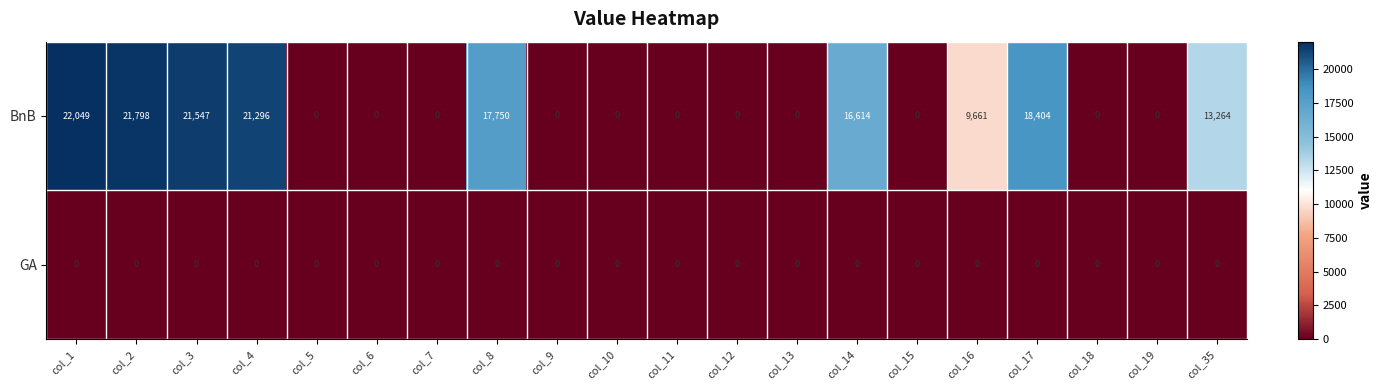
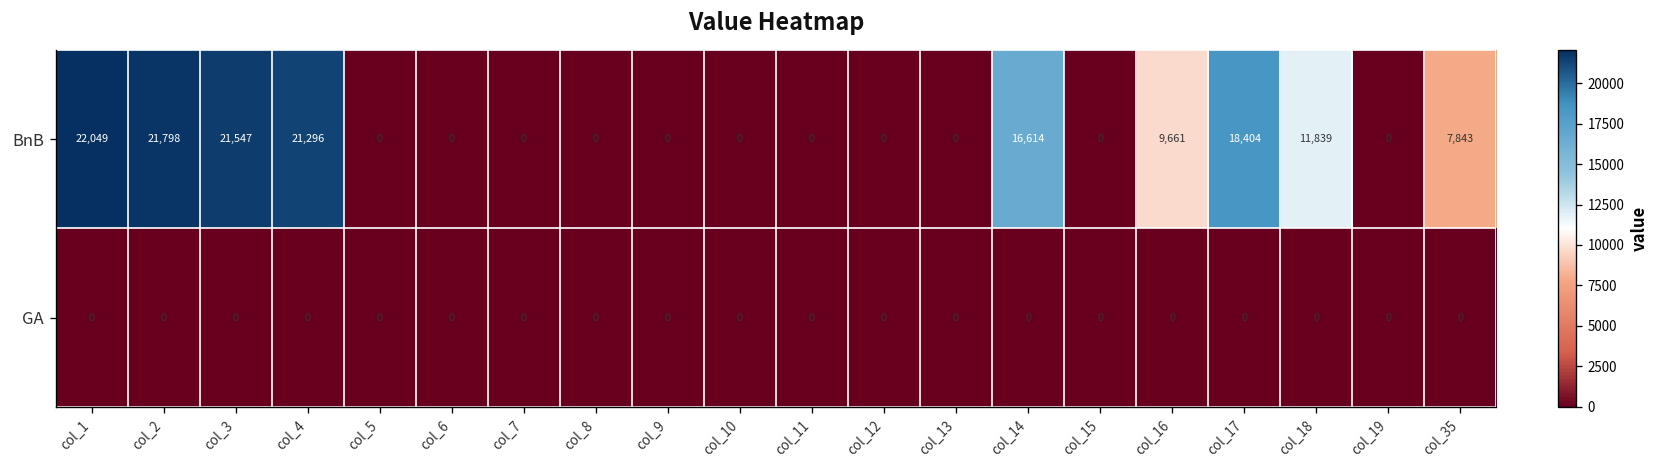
  {
    "BnB": {
      "col_1": "22,049",
      "col_2": "21,798",
      "col_3": "21,547",
      "col_4": "21,296",
      "col_5": "0",
      "col_6": "0",
      "col_7": "0",
-     "col_8": "17,750",
+     "col_8": "0",
      "col_9": "0",
      "col_10": "0",
      "col_11": "0",
      "col_12": "0",
      "col_13": "0",
      "col_14": "16,614",
      "col_15": "0",
      "col_16": "9,661",
      "col_17": "18,404",
-     "col_18": "0",
+     "col_18": "11,839",
      "col_19": "0",
-     "col_35": "13,264"
+     "col_35": "7,843"
    },
    "GA": {
      "col_1": "0",
      "col_2": "0",
      "col_3": "0",
      "col_4": "0",
      "col_5": "0",
      "col_6": "0",
      "col_7": "0",
      "col_8": "0",
      "col_9": "0",
      "col_10": "0",
      "col_11": "0",
      "col_12": "0",
      "col_13": "0",
      "col_14": "0",
      "col_15": "0",
      "col_16": "0",
      "col_17": "0",
      "col_18": "0",
      "col_19": "0",
      "col_35": "0"
    }
  }
